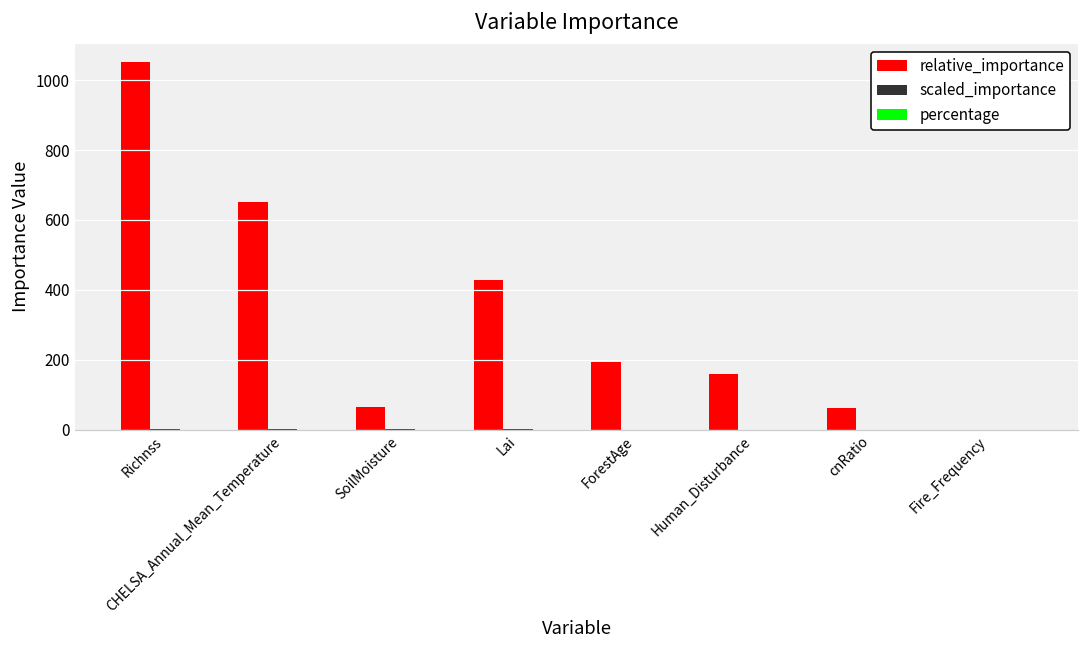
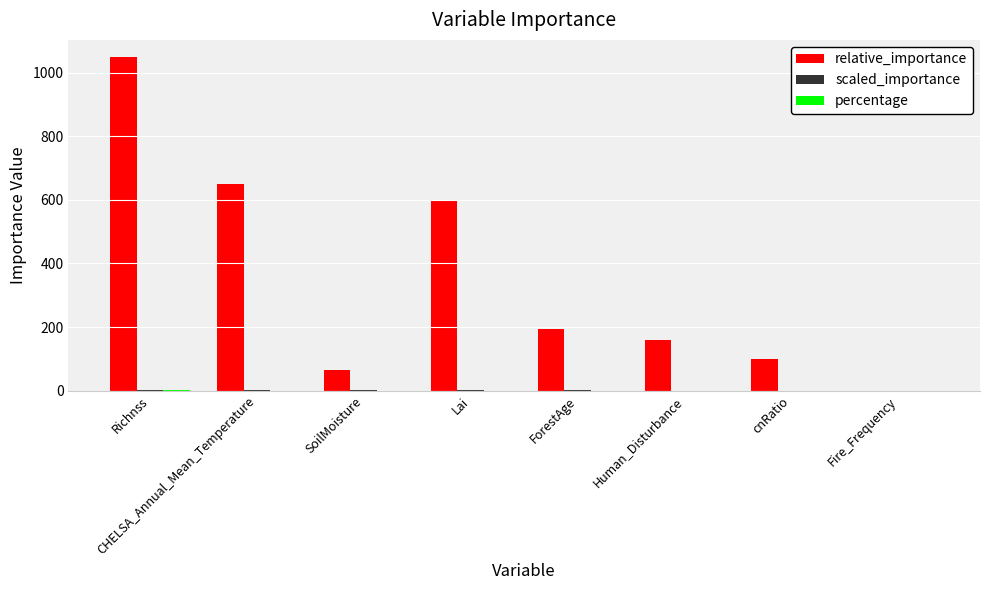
  {
    "relative_importance": {
      "Richnss": 1050,
      "CHELSA_Annual_Mean_Temperature": 650,
      "SoilMoisture": 70,
-     "Lai": 430,
+     "Lai": 600,
      "ForestAge": 190,
      "Human_Disturbance": 160,
-     "cnRatio": 60
+     "cnRatio": 100
    }
  }
